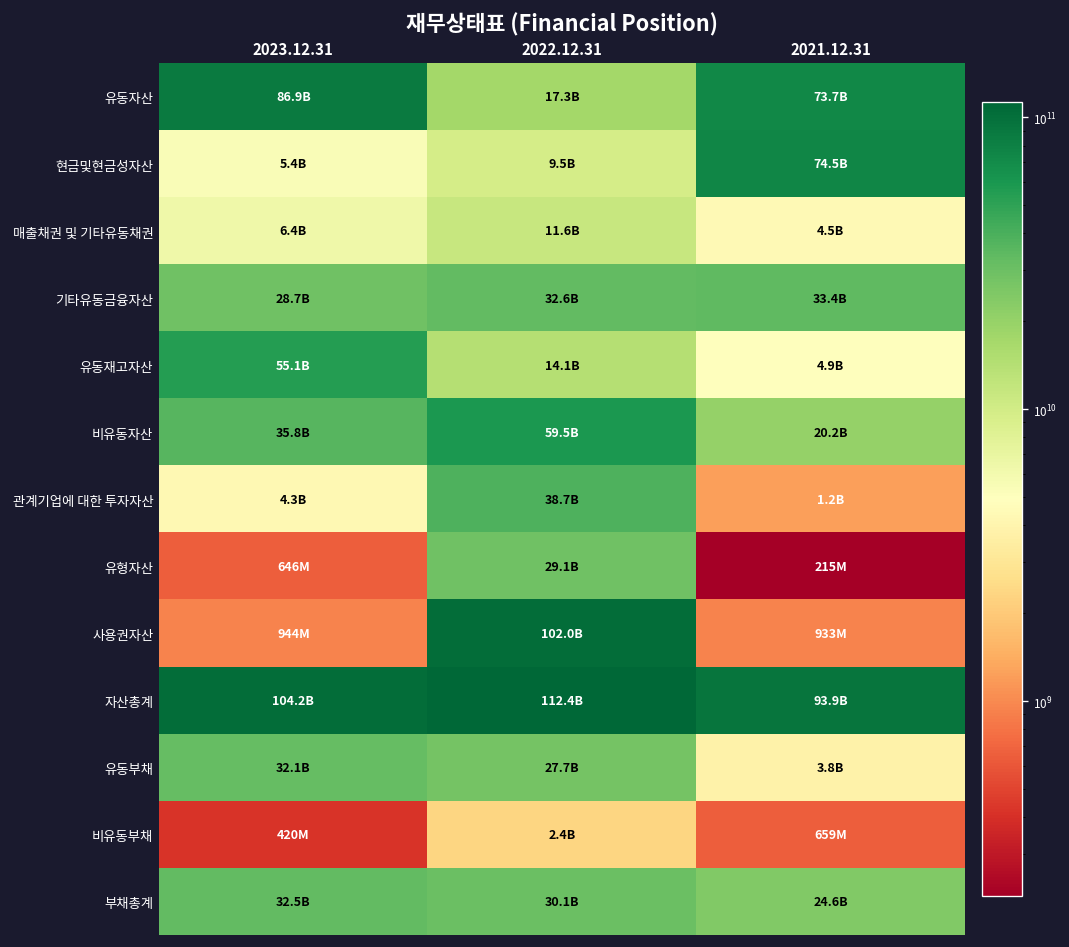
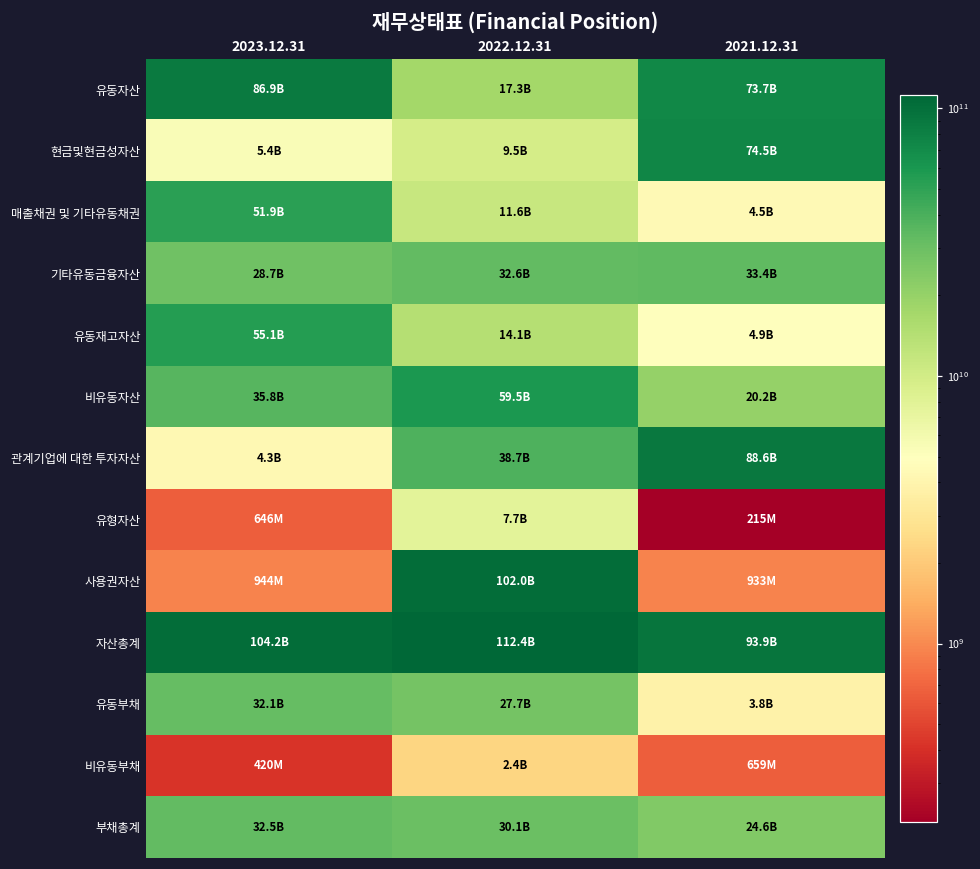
  {
    "유동자산": {
      "2023.12.31": "86.9B",
      "2022.12.31": "17.3B",
      "2021.12.31": "73.7B"
    },
    "현금및현금성자산": {
      "2023.12.31": "5.4B",
      "2022.12.31": "9.5B",
      "2021.12.31": "74.5B"
    },
    "매출채권 및 기타유동채권": {
-     "2023.12.31": "6.4B",
+     "2023.12.31": "51.9B",
      "2022.12.31": "11.6B",
      "2021.12.31": "4.5B"
    },
    "기타유동금융자산": {
      "2023.12.31": "28.7B",
      "2022.12.31": "32.6B",
      "2021.12.31": "33.4B"
    },
    "유동재고자산": {
      "2023.12.31": "55.1B",
      "2022.12.31": "14.1B",
      "2021.12.31": "4.9B"
    },
    "비유동자산": {
      "2023.12.31": "35.8B",
      "2022.12.31": "59.5B",
      "2021.12.31": "20.2B"
    },
    "관계기업에 대한 투자자산": {
      "2023.12.31": "4.3B",
      "2022.12.31": "38.7B",
-     "2021.12.31": "1.2B"
+     "2021.12.31": "88.6B"
    },
    "유형자산": {
      "2023.12.31": "646M",
-     "2022.12.31": "29.1B",
+     "2022.12.31": "7.7B",
      "2021.12.31": "215M"
    },
    "사용권자산": {
      "2023.12.31": "944M",
      "2022.12.31": "102.0B",
      "2021.12.31": "933M"
    },
    "자산총계": {
      "2023.12.31": "104.2B",
      "2022.12.31": "112.4B",
      "2021.12.31": "93.9B"
    },
    "유동부채": {
      "2023.12.31": "32.1B",
      "2022.12.31": "27.7B",
      "2021.12.31": "3.8B"
    },
    "비유동부채": {
      "2023.12.31": "420M",
      "2022.12.31": "2.4B",
      "2021.12.31": "659M"
    },
    "부채총계": {
      "2023.12.31": "32.5B",
      "2022.12.31": "30.1B",
      "2021.12.31": "24.6B"
    }
  }
